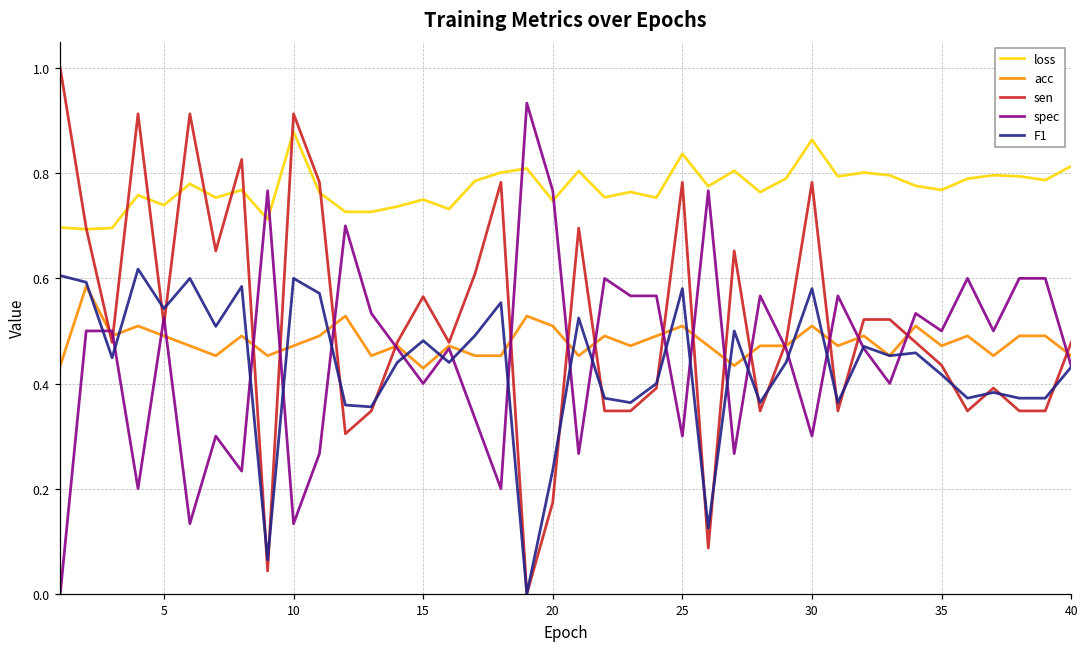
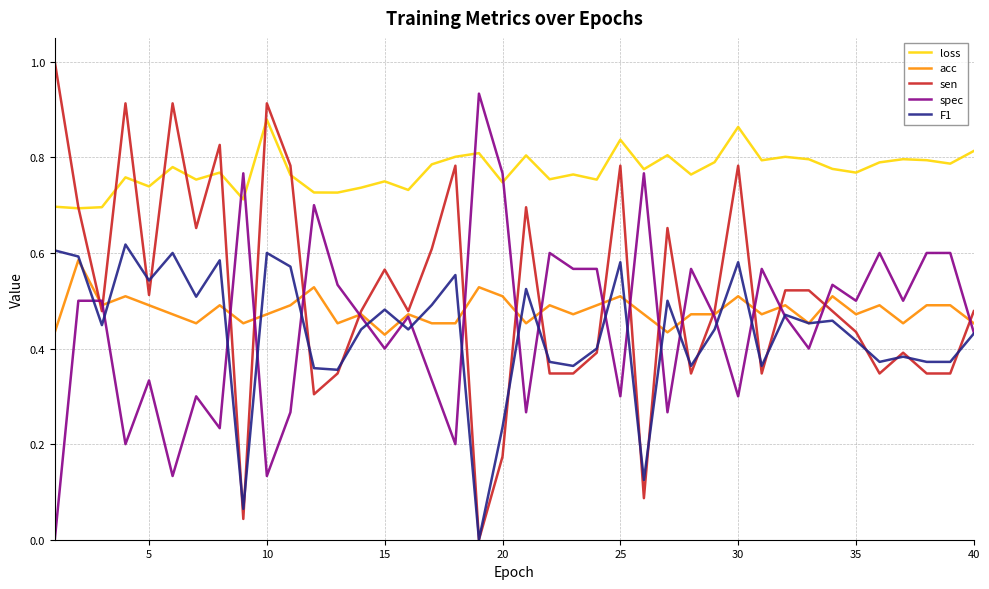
  {
    "loss": {
      "5": 0.74,
      "10": 0.88,
      "15": 0.75,
      "20": 0.75,
      "25": 0.84,
      "30": 0.86,
      "35": 0.77,
      "40": 0.81
    },
    "acc": {
      "5": 0.49,
      "10": 0.47,
      "15": 0.43,
      "20": 0.51,
      "25": 0.51,
      "30": 0.51,
      "35": 0.47,
      "40": 0.45
    },
    "sen": {
      "5": 0.51,
      "10": 0.91,
      "15": 0.57,
      "20": 0.17,
      "25": 0.78,
      "30": 0.78,
      "35": 0.43,
      "40": 0.48
    },
    "spec": {
-     "5": 0.53,
+     "5": 0.33,
      "10": 0.13,
      "15": 0.40,
      "20": 0.77,
      "25": 0.30,
      "30": 0.30,
      "35": 0.50
    },
    "F1": {
      "5": 0.54,
      "10": 0.60,
      "15": 0.48,
      "20": 0.24,
      "25": 0.58,
      "30": 0.58,
      "35": 0.42
    }
  }
